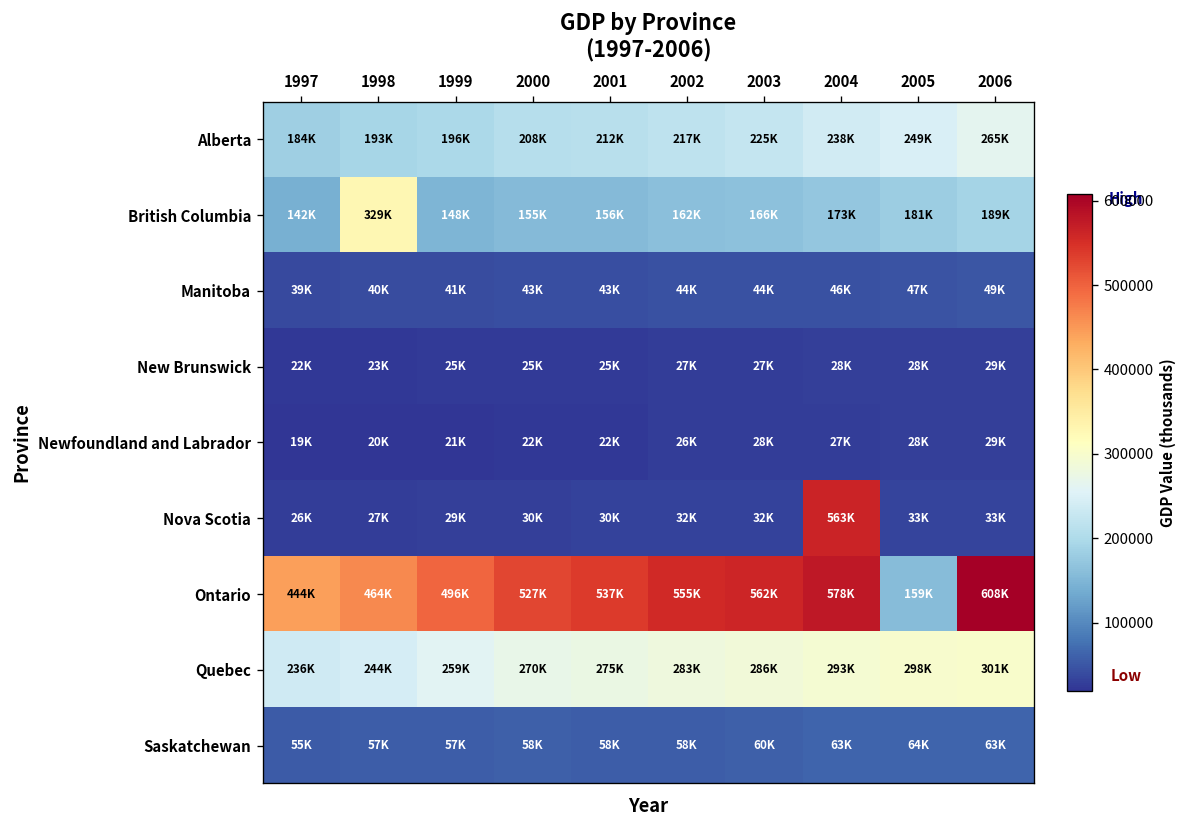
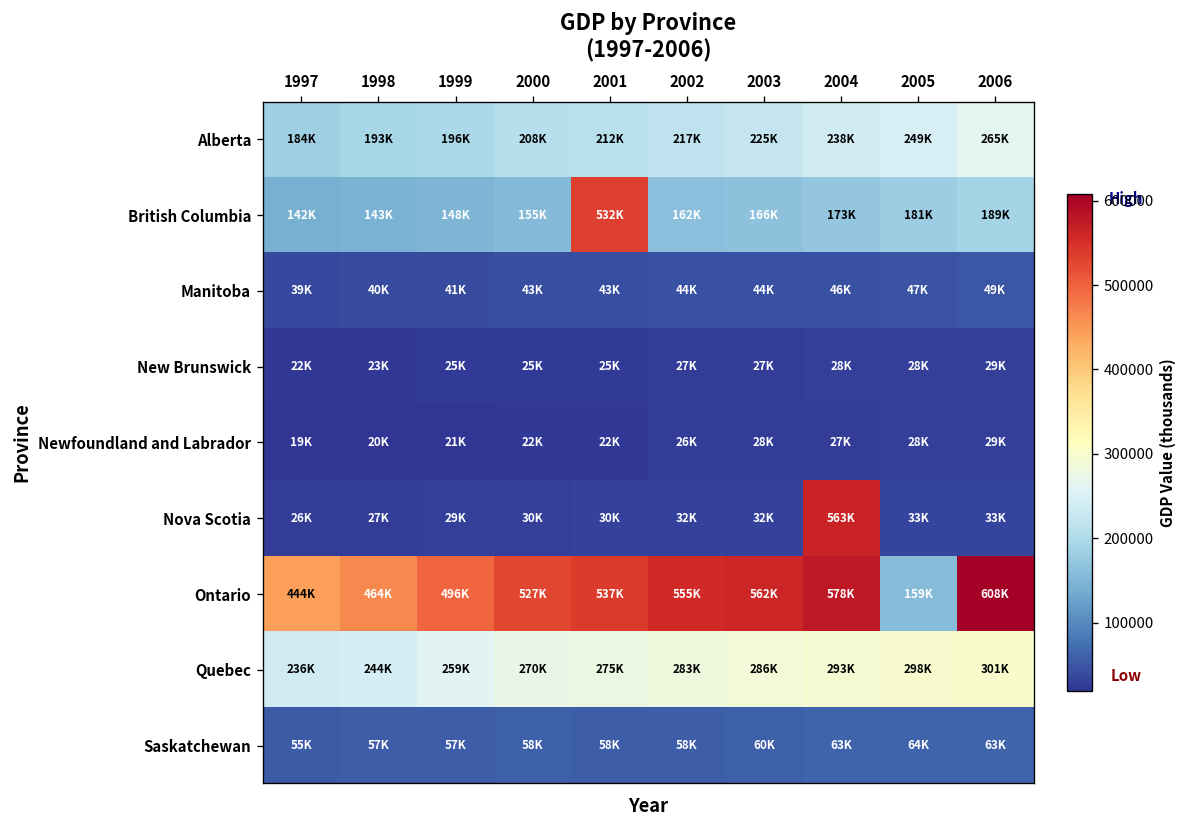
  {
    "Alberta": {
      "1997": "184K",
      "1998": "193K",
      "1999": "196K",
      "2000": "208K",
      "2001": "212K",
      "2002": "217K",
      "2003": "225K",
      "2004": "238K",
      "2005": "249K",
      "2006": "265K"
    },
    "British Columbia": {
      "1997": "142K",
-     "1998": "329K",
+     "1998": "143K",
      "1999": "148K",
      "2000": "155K",
-     "2001": "156K",
+     "2001": "532K",
      "2002": "162K",
      "2003": "166K",
      "2004": "173K",
      "2005": "181K",
      "2006": "189K"
    },
    "Manitoba": {
      "1997": "39K",
      "1998": "40K",
      "1999": "41K",
      "2000": "43K",
      "2001": "43K",
      "2002": "44K",
      "2003": "44K",
      "2004": "46K",
      "2005": "47K",
      "2006": "49K"
    },
    "New Brunswick": {
      "1997": "22K",
      "1998": "23K",
      "1999": "25K",
      "2000": "25K",
      "2001": "25K",
      "2002": "27K",
      "2003": "27K",
      "2004": "28K",
      "2005": "28K",
      "2006": "29K"
    },
    "Newfoundland and Labrador": {
      "1997": "19K",
      "1998": "20K",
      "1999": "21K",
      "2000": "22K",
      "2001": "22K",
      "2002": "26K",
      "2003": "28K",
      "2004": "27K",
      "2005": "28K",
      "2006": "29K"
    },
    "Nova Scotia": {
      "1997": "26K",
      "1998": "27K",
      "1999": "29K",
      "2000": "30K",
      "2001": "30K",
      "2002": "32K",
      "2003": "32K",
      "2004": "563K",
      "2005": "33K",
      "2006": "33K"
    },
    "Ontario": {
      "1997": "444K",
      "1998": "464K",
      "1999": "496K",
      "2000": "527K",
      "2001": "537K",
      "2002": "555K",
      "2003": "562K",
      "2004": "578K",
      "2005": "159K",
      "2006": "608K"
    },
    "Quebec": {
      "1997": "236K",
      "1998": "244K",
      "1999": "259K",
      "2000": "270K",
      "2001": "275K",
      "2002": "283K",
      "2003": "286K",
      "2004": "293K",
      "2005": "298K",
      "2006": "301K"
    },
    "Saskatchewan": {
      "1997": "55K",
      "1998": "57K",
      "1999": "57K",
      "2000": "58K",
      "2001": "58K",
      "2002": "58K",
      "2003": "60K",
      "2004": "63K",
      "2005": "64K",
      "2006": "63K"
    }
  }
